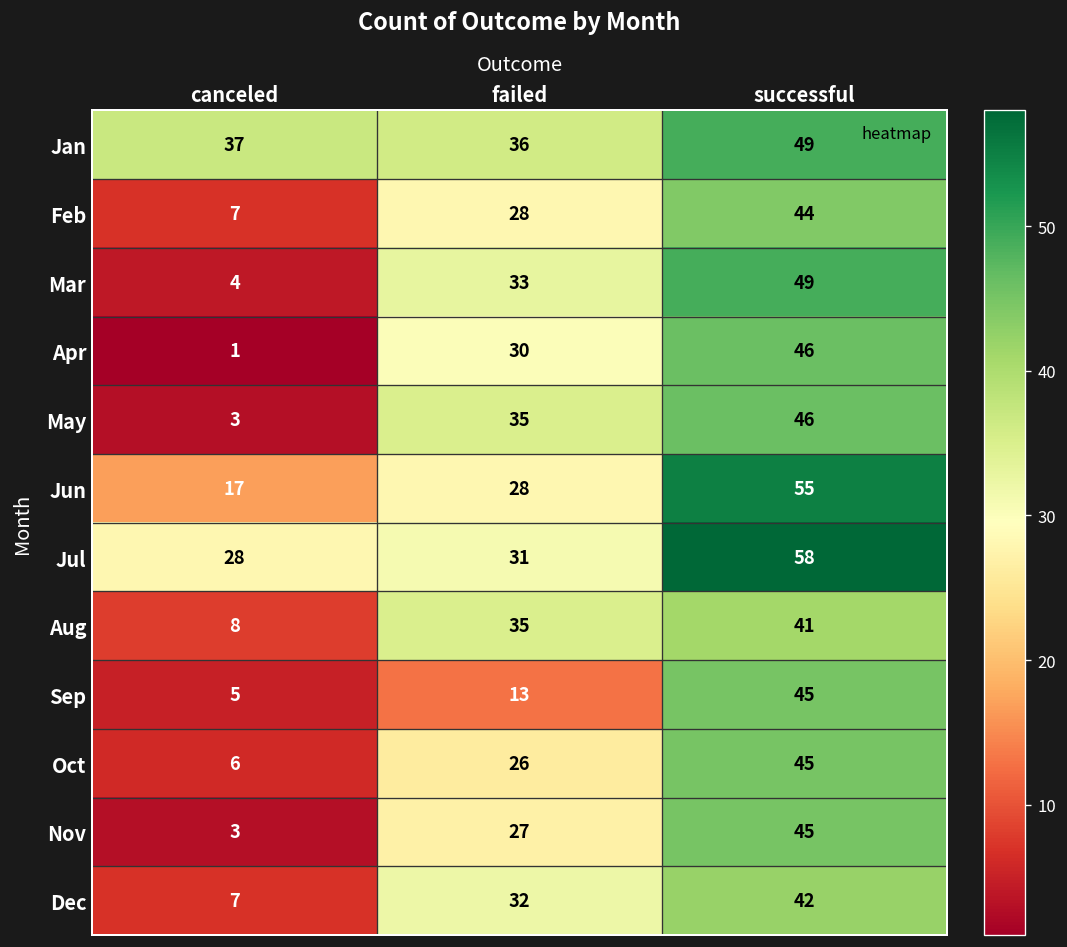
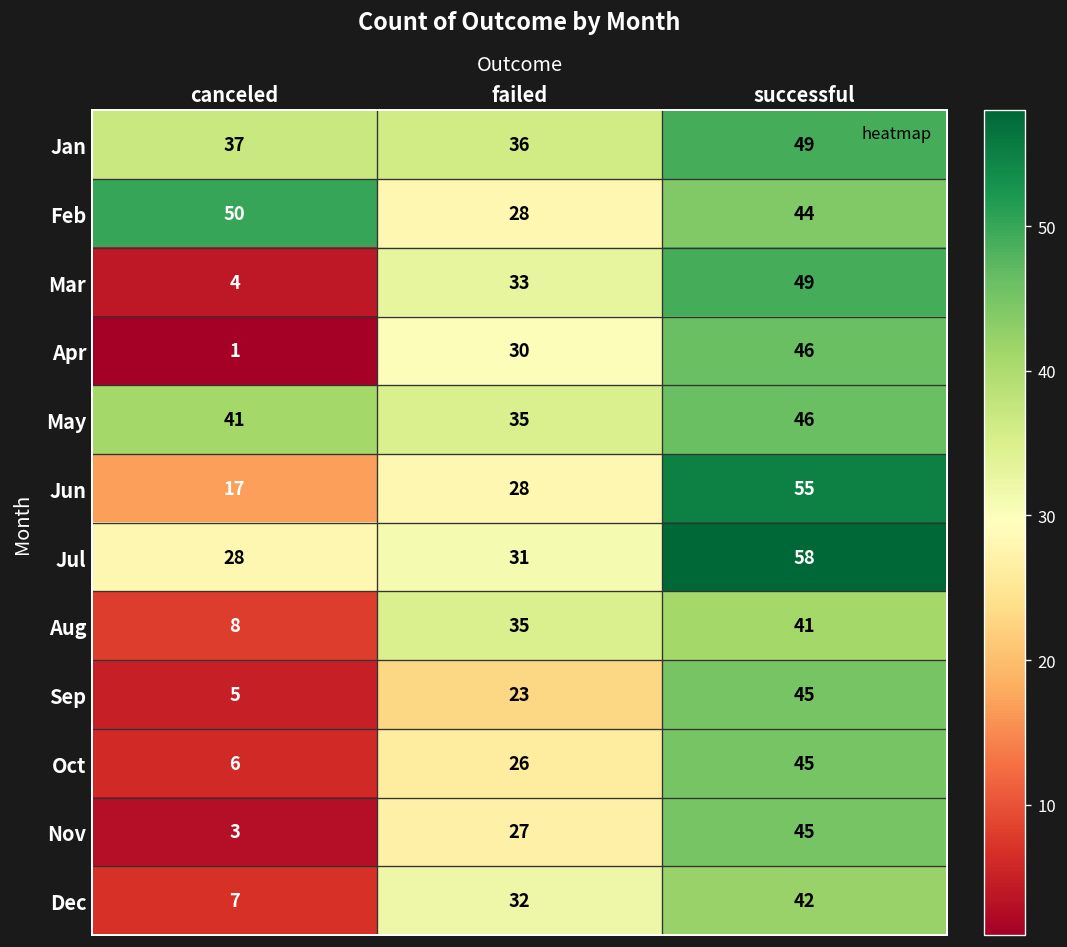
  {
    "Jan": {
      "canceled": 37,
      "failed": 36,
      "successful": 49
    },
    "Feb": {
-     "canceled": 7,
+     "canceled": 50,
      "failed": 28,
      "successful": 44
    },
    "Mar": {
      "canceled": 4,
      "failed": 33,
      "successful": 49
    },
    "Apr": {
      "canceled": 1,
      "failed": 30,
      "successful": 46
    },
    "May": {
-     "canceled": 3,
+     "canceled": 41,
      "failed": 35,
      "successful": 46
    },
    "Jun": {
      "canceled": 17,
      "failed": 28,
      "successful": 55
    },
    "Jul": {
      "canceled": 28,
      "failed": 31,
      "successful": 58
    },
    "Aug": {
      "canceled": 8,
      "failed": 35,
      "successful": 41
    },
    "Sep": {
      "canceled": 5,
-     "failed": 13,
+     "failed": 23,
      "successful": 45
    },
    "Oct": {
      "canceled": 6,
      "failed": 26,
      "successful": 45
    },
    "Nov": {
      "canceled": 3,
      "failed": 27,
      "successful": 45
    },
    "Dec": {
      "canceled": 7,
      "failed": 32,
      "successful": 42
    }
  }
